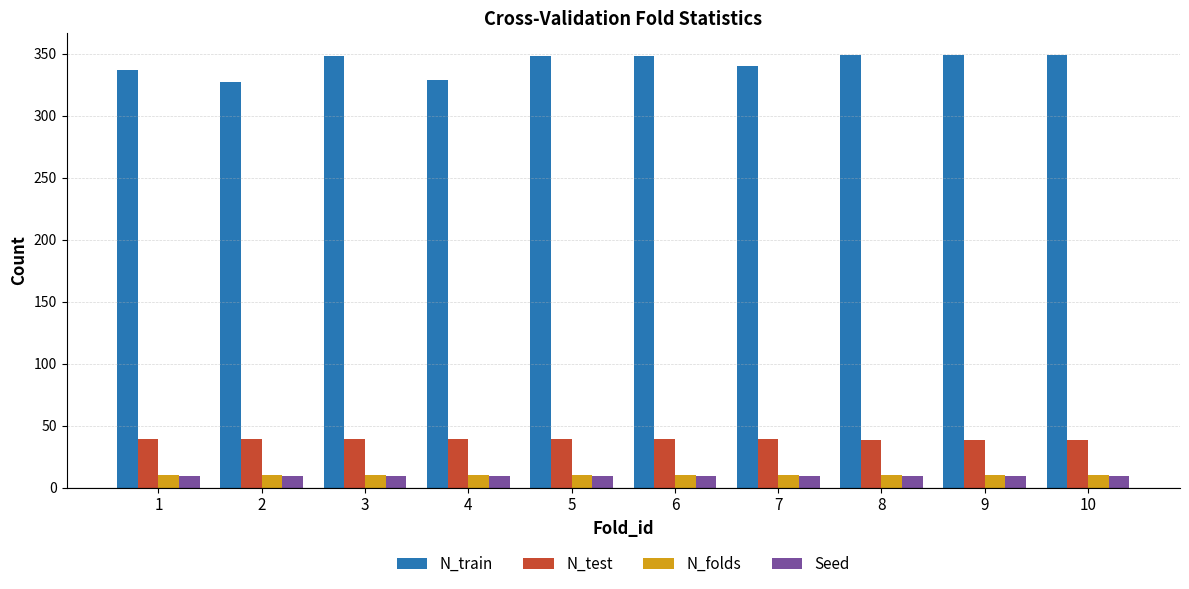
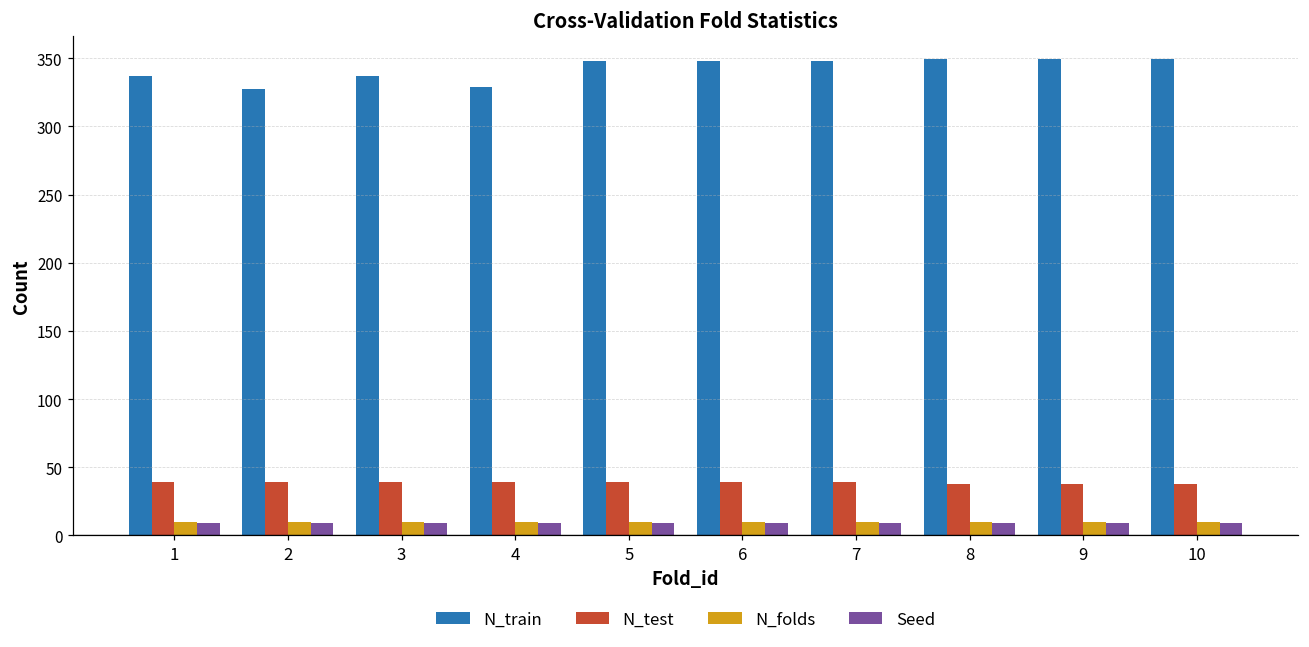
  {
    "N_train": {
      "1": 337,
      "2": 327,
-     "3": 348,
+     "3": 337,
      "4": 329,
      "5": 348,
      "6": 348,
-     "7": 340,
+     "7": 348,
      "8": 349,
      "9": 349,
      "10": 349
    },
    "N_test": {
      "1": 39,
      "2": 39,
      "3": 39,
      "4": 39,
      "5": 39,
      "6": 39,
      "7": 39,
      "8": 38,
      "9": 38,
      "10": 38
    },
    "N_folds": {
      "1": 10,
      "2": 10,
      "3": 10,
      "4": 10,
      "5": 10,
      "6": 10,
      "7": 10,
      "8": 10,
      "9": 10,
      "10": 10
    },
    "Seed": {
      "1": 9,
      "2": 9,
      "3": 9,
      "4": 9,
      "5": 9,
      "6": 9,
      "7": 9,
      "8": 9,
      "9": 9,
      "10": 9
    }
  }
